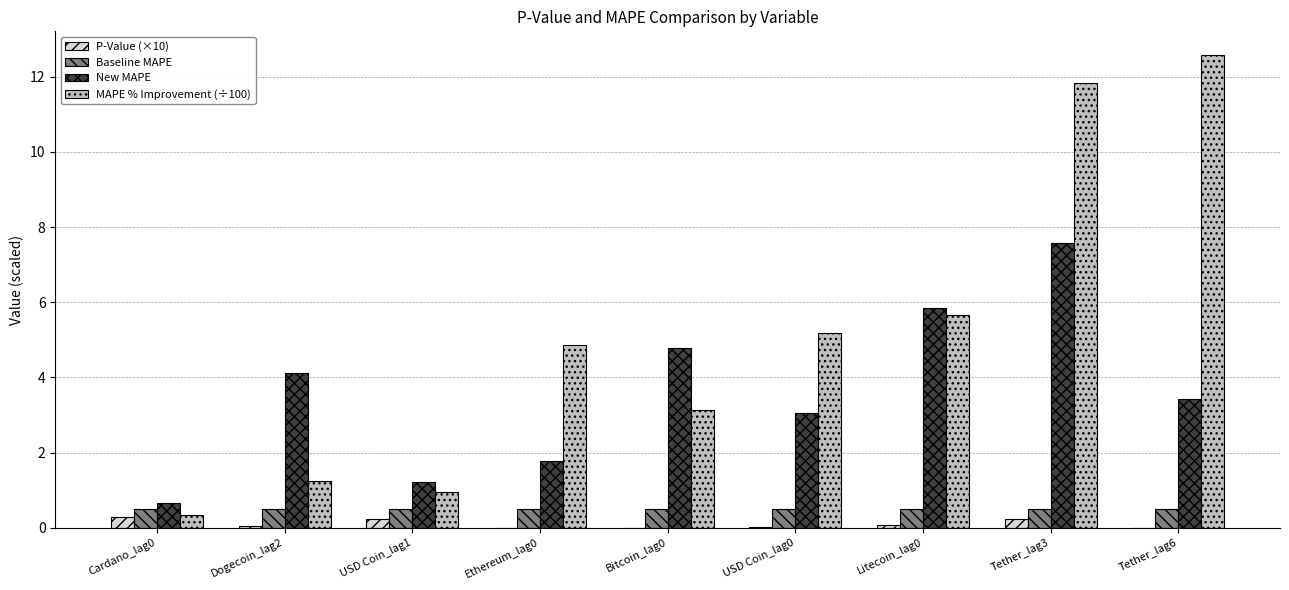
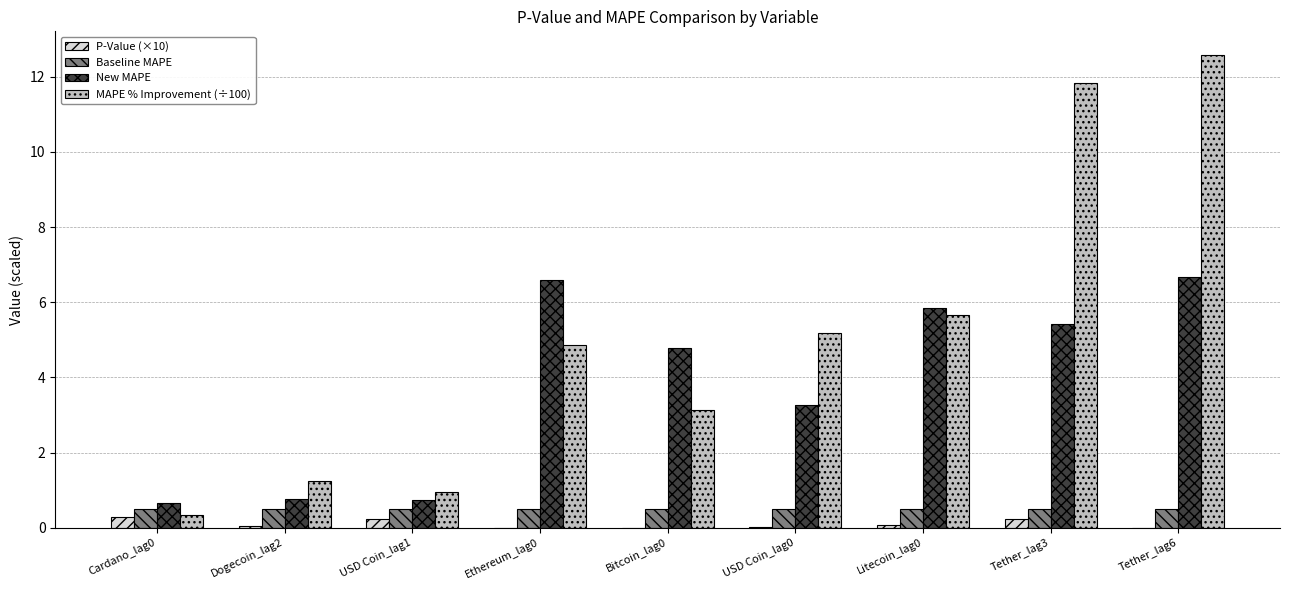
  {
    "Baseline MAPE": {
      "Cardano_lag0": 0.5,
      "Dogecoin_lag2": 0.5,
      "USD Coin_lag1": 0.5,
      "Ethereum_lag0": 0.5,
      "Bitcoin_lag0": 0.5,
      "USD Coin_lag0": 0.5,
      "Litecoin_lag0": 0.5,
      "Tether_lag3": 0.5,
      "Tether_lag6": 0.5
    },
    "New MAPE": {
      "Cardano_lag0": 0.7,
-     "Dogecoin_lag2": 4.1,
-     "USD Coin_lag1": 1.2,
-     "Ethereum_lag0": 1.8,
+     "Dogecoin_lag2": 0.8,
+     "USD Coin_lag1": 0.7,
+     "Ethereum_lag0": 6.6,
      "Bitcoin_lag0": 4.8,
-     "USD Coin_lag0": 3.0,
+     "USD Coin_lag0": 3.3,
      "Litecoin_lag0": 5.9,
-     "Tether_lag3": 7.6,
-     "Tether_lag6": 3.4
+     "Tether_lag3": 5.4,
+     "Tether_lag6": 6.7
    }
  }
